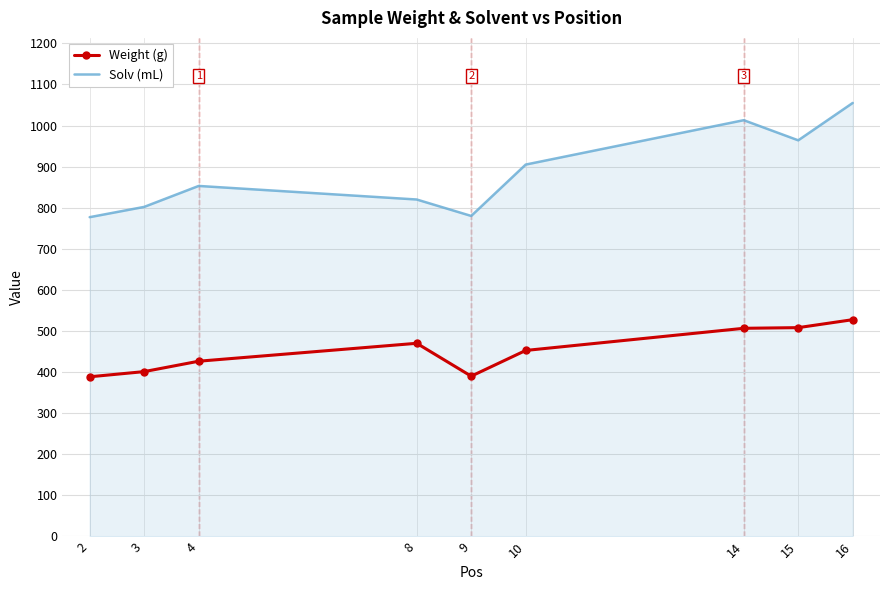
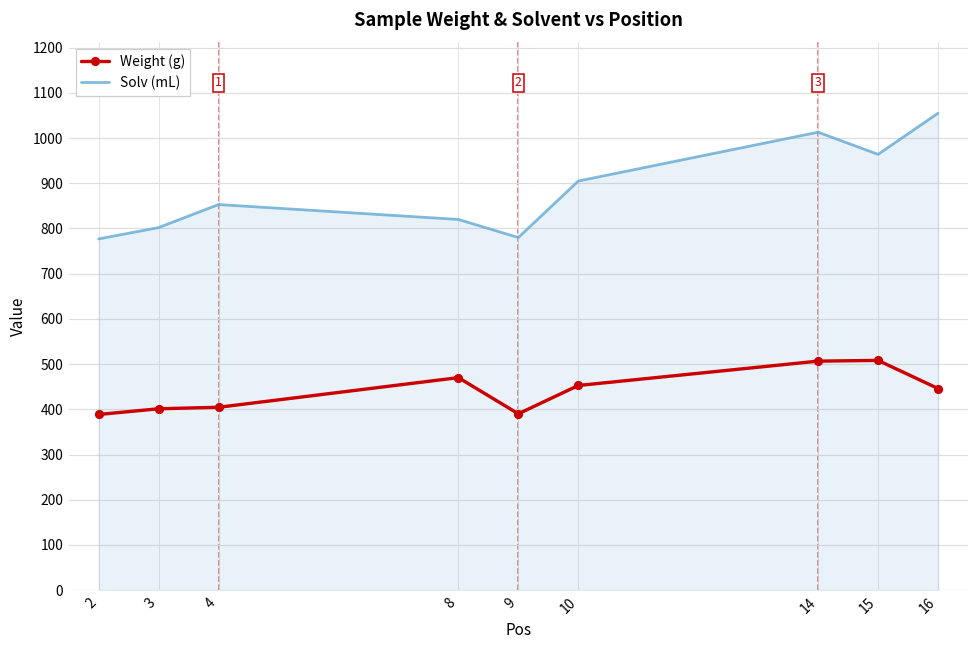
  {
    "Weight (g)": {
      "2": 390,
      "3": 400,
-     "4": 430,
+     "4": 400,
      "8": 470,
      "9": 390,
      "10": 450,
      "14": 510,
      "15": 510,
-     "16": 530
+     "16": 450
    },
    "Solv (mL)": {
      "2": 780,
      "3": 800,
      "4": 850,
      "8": 820,
      "9": 780,
      "10": 910,
      "14": 1010,
      "15": 960,
      "16": 1060
    }
  }
